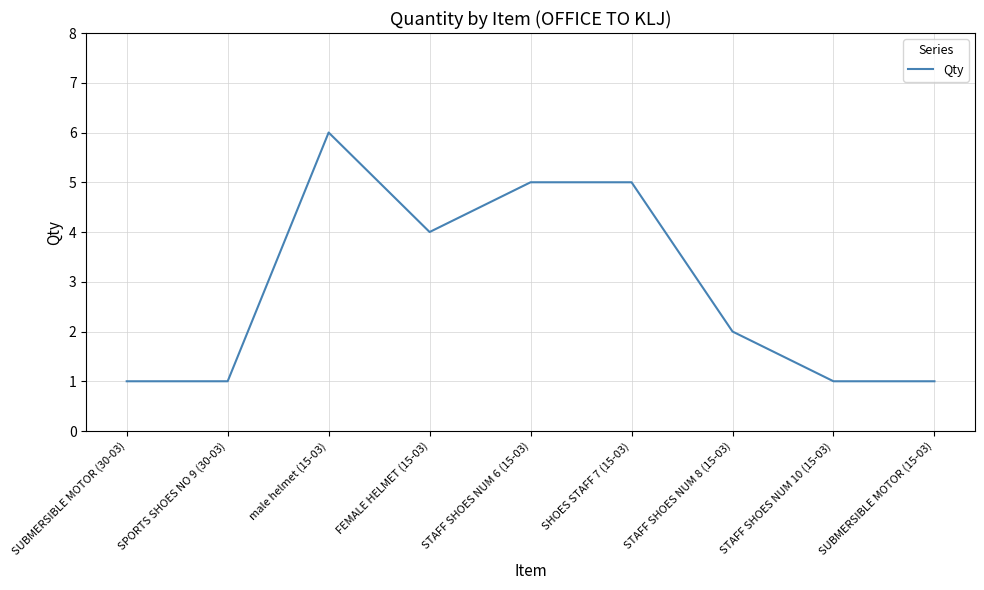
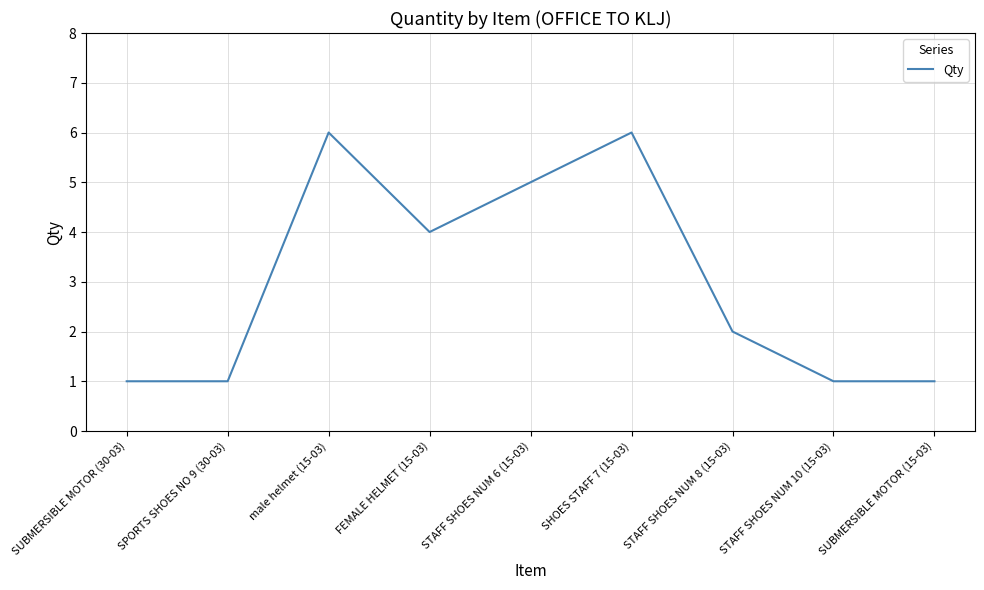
  {
    "SUBMERSIBLE MOTOR (30-03)": 1,
    "SPORTS SHOES NO 9 (30-03)": 1,
    "male helmet (15-03)": 6,
    "FEMALE HELMET (15-03)": 4,
    "STAFF SHOES NUM 6 (15-03)": 5,
-   "SHOES STAFF 7 (15-03)": 5,
+   "SHOES STAFF 7 (15-03)": 6,
    "STAFF SHOES NUM 8 (15-03)": 2,
    "STAFF SHOES NUM 10 (15-03)": 1,
    "SUBMERSIBLE MOTOR (15-03)": 1
  }
